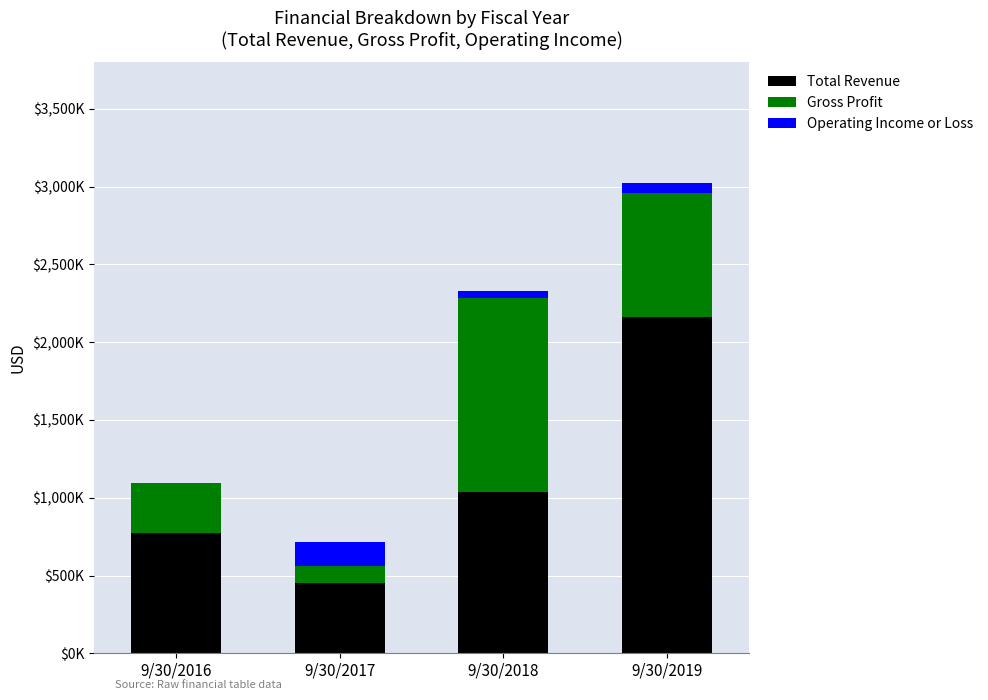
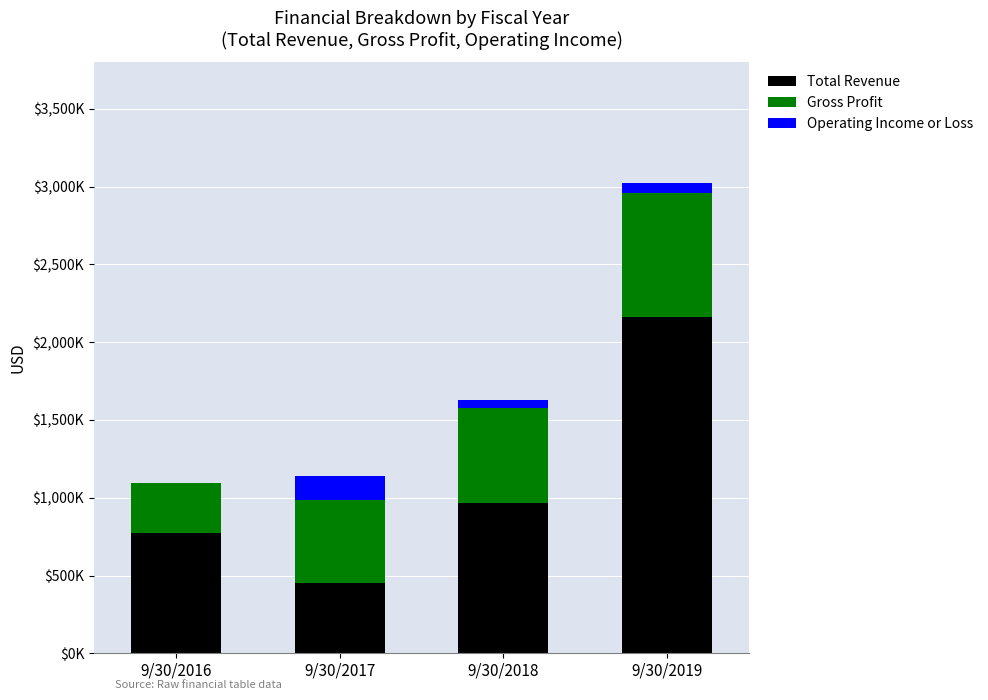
  {
    "Total Revenue": {
      "9/30/2016": "$780,000",
      "9/30/2017": "$450,000",
-     "9/30/2018": "$1,040,000",
+     "9/30/2018": "$970,000",
      "9/30/2019": "$2,160,000"
    },
    "Gross Profit": {
      "9/30/2016": "$320,000",
-     "9/30/2017": "$110,000",
-     "9/30/2018": "$1,250,000",
+     "9/30/2017": "$540,000",
+     "9/30/2018": "$610,000",
      "9/30/2019": "$800,000"
    },
    "Operating Income or Loss": {
      "9/30/2016": "$0",
      "9/30/2017": "$160,000",
      "9/30/2018": "$50,000",
      "9/30/2019": "$70,000"
    }
  }
